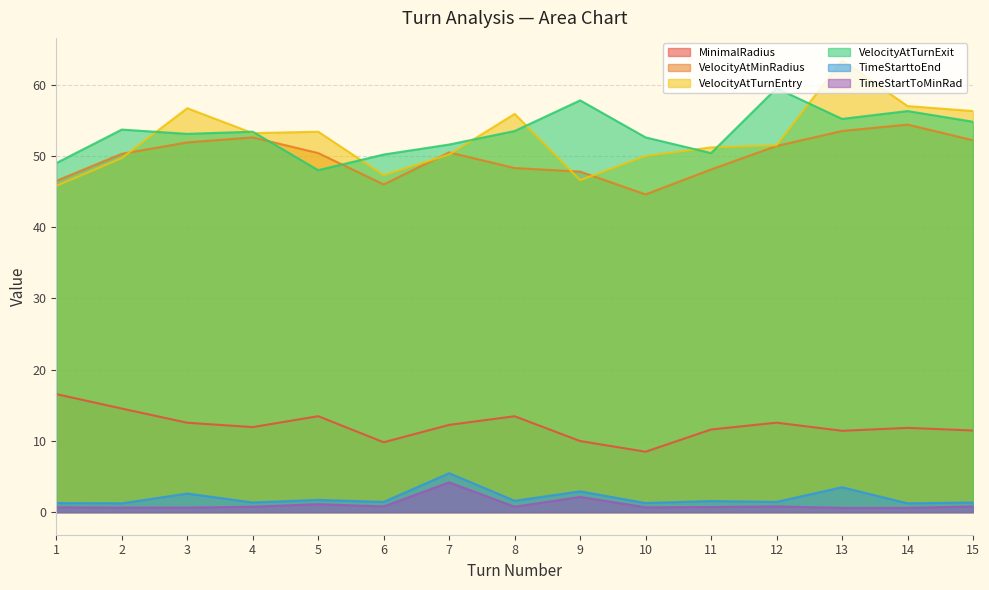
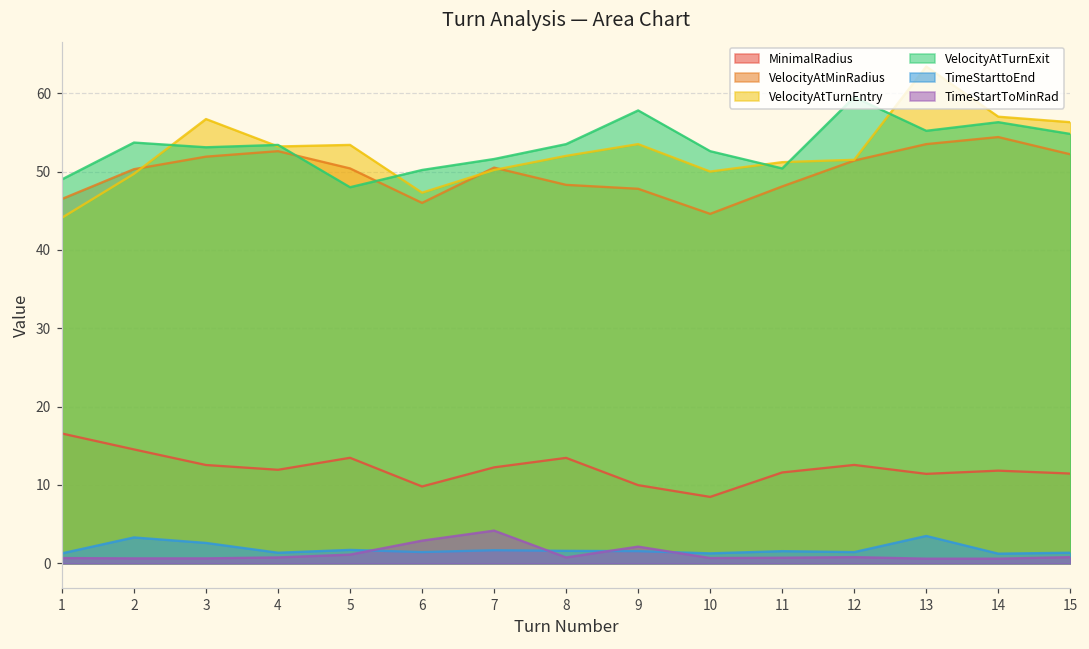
  {
    "VelocityAtTurnEntry": {
-     "1": 46,
+     "1": 44,
      "2": 50,
      "3": 57,
      "5": 53,
      "6": 47,
-     "8": 56,
-     "9": 47,
+     "8": 52,
+     "9": 54,
      "10": 50,
      "11": 51,
      "14": 57,
      "15": 56
    },
    "VelocityAtTurnExit": {
      "1": 49,
      "2": 54,
      "3": 53,
      "5": 48,
      "6": 50,
      "7": 52,
      "8": 54,
      "9": 58,
      "10": 53,
      "11": 50,
      "13": 55,
      "14": 56,
      "15": 55
    },
    "TimeStarttoEnd": {
      "1": 1,
-     "2": 1,
+     "2": 3,
      "3": 3,
      "4": 1,
      "5": 2,
      "6": 1,
-     "7": 5,
+     "7": 2,
      "8": 2,
-     "9": 3,
+     "9": 2,
      "10": 1,
      "11": 2,
      "12": 1,
      "13": 4,
      "14": 1,
      "15": 1
    },
    "TimeStartToMinRad": {
      "1": 1,
      "2": 1,
      "3": 1,
      "4": 1,
      "5": 1,
-     "6": 1,
+     "6": 3,
      "7": 4,
      "8": 1,
      "9": 2,
      "10": 1,
      "11": 1,
      "12": 1,
      "13": 1,
      "14": 1,
      "15": 1
    }
  }
